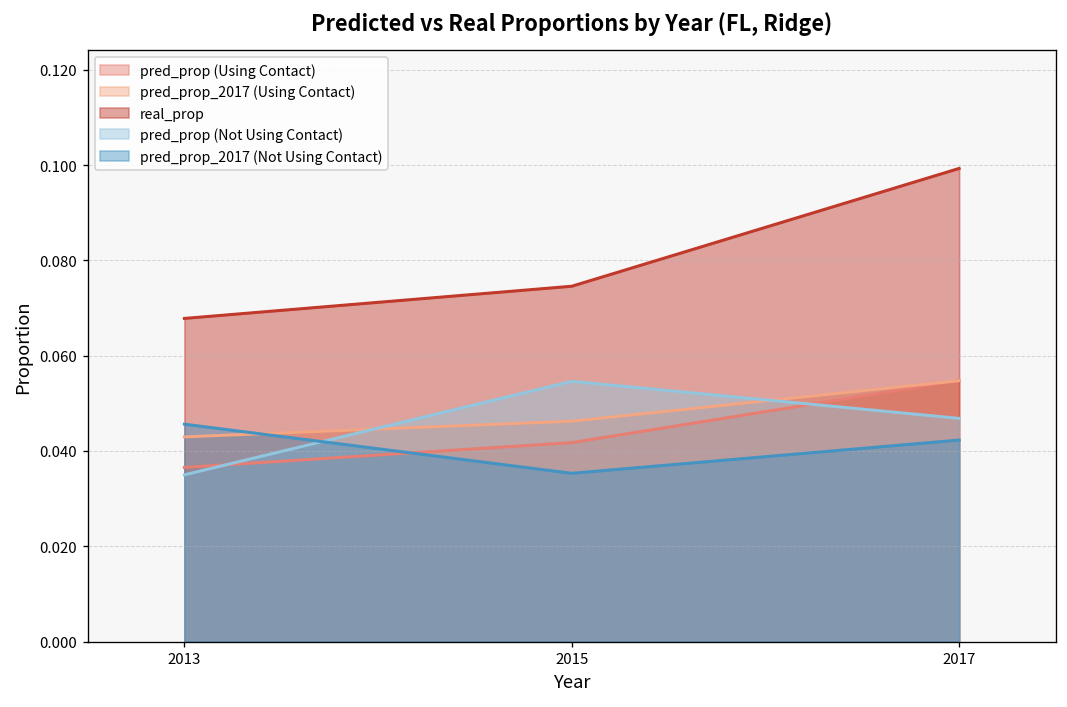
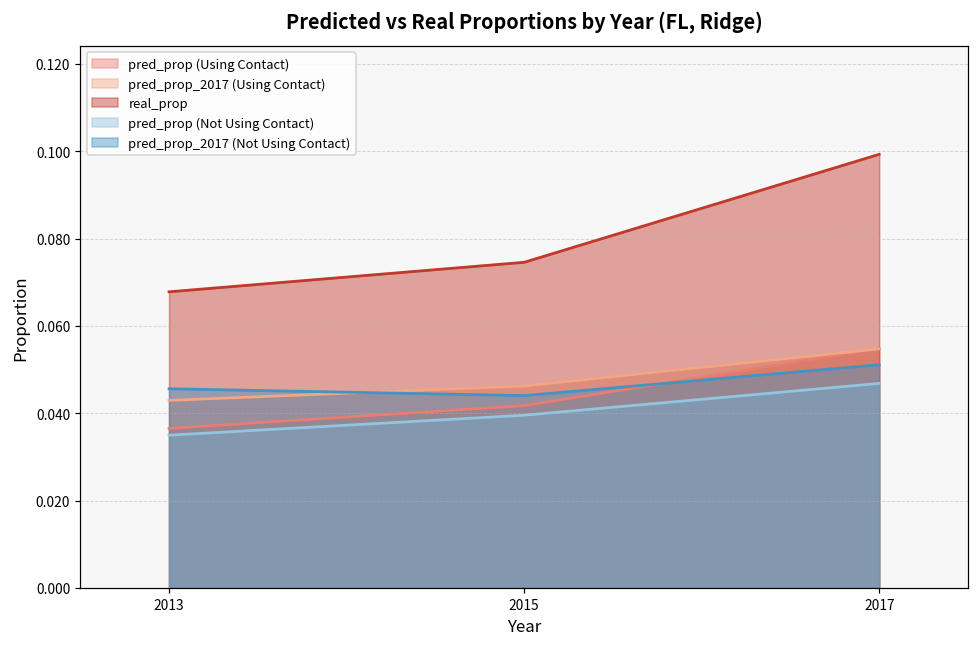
  {
    "real_prop": {
      "2013": 0.068,
      "2015": 0.075,
      "2017": 0.099
    },
    "pred_prop (Not Using Contact)": {
      "2013": 0.035,
-     "2015": 0.055,
+     "2015": 0.040,
      "2017": 0.047
    },
    "pred_prop_2017 (Not Using Contact)": {
      "2013": 0.046,
-     "2015": 0.035,
-     "2017": 0.042
+     "2015": 0.044,
+     "2017": 0.051
    }
  }
